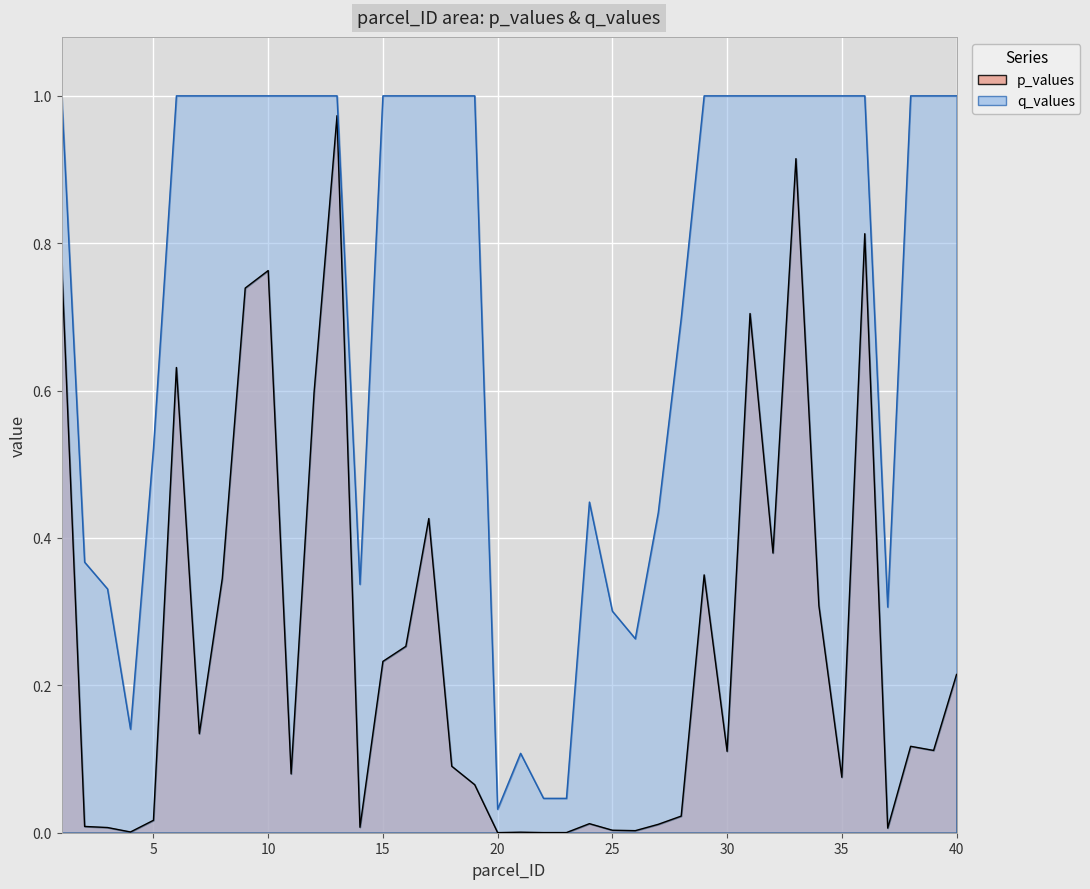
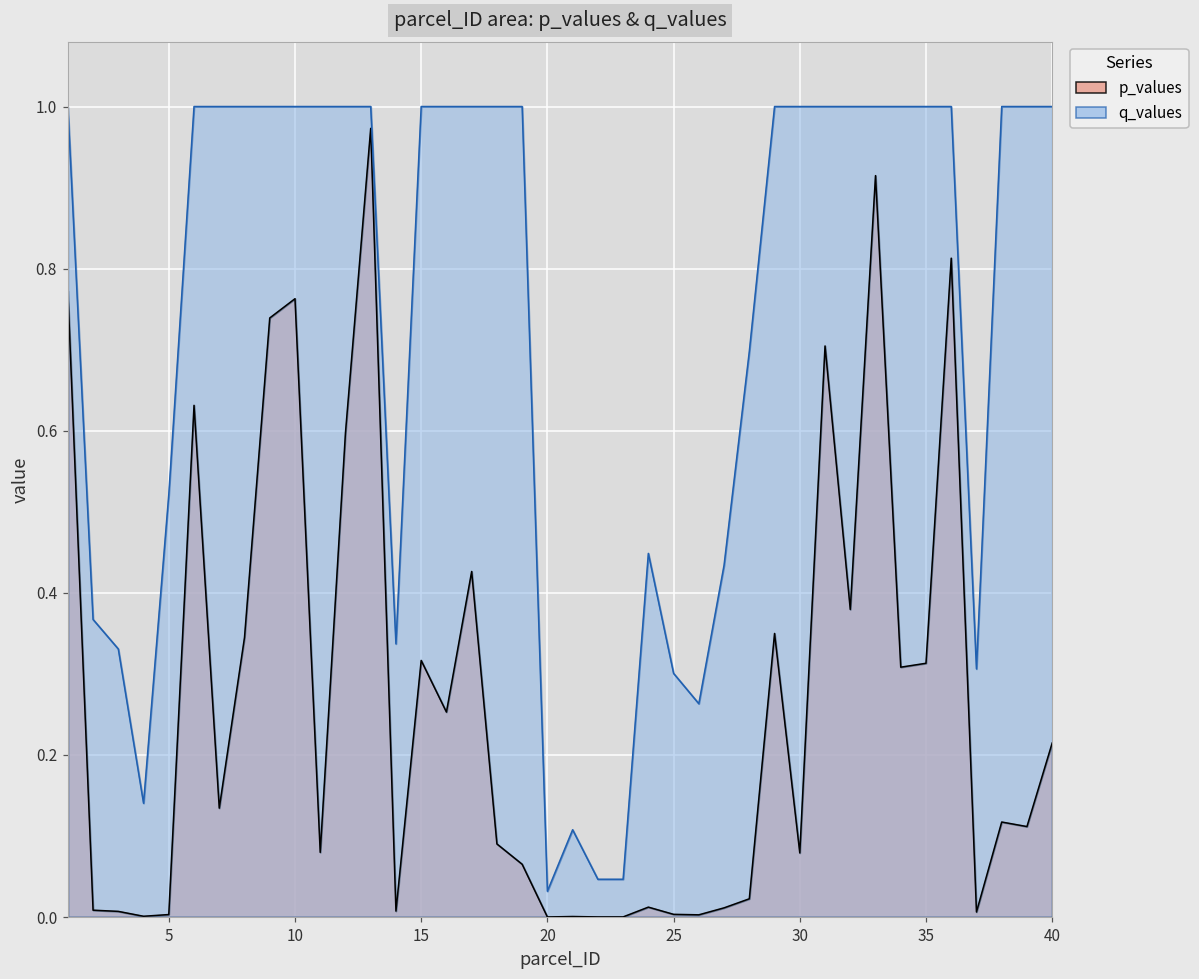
  {
    "p_values": {
-     "5": 0.02,
+     "5": 0.00,
      "10": 0.76,
-     "15": 0.23,
+     "15": 0.32,
      "20": 0.00,
      "25": 0.00,
-     "30": 0.11,
-     "35": 0.08,
+     "30": 0.08,
+     "35": 0.31,
      "40": 0.21
    },
    "q_values": {
      "5": 0.52,
      "10": 1.00,
      "15": 1.00,
      "20": 0.03,
      "25": 0.30,
      "30": 1.00,
      "35": 1.00,
      "40": 1.00
    }
  }
